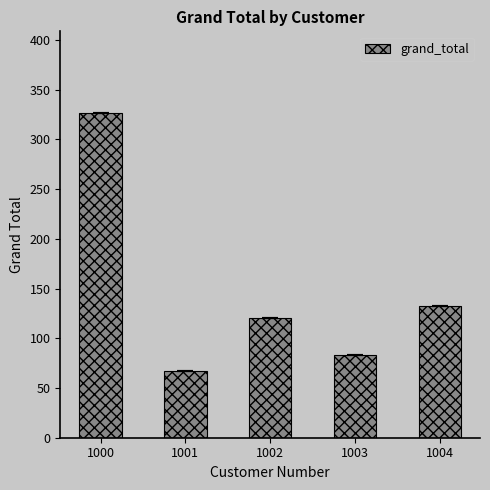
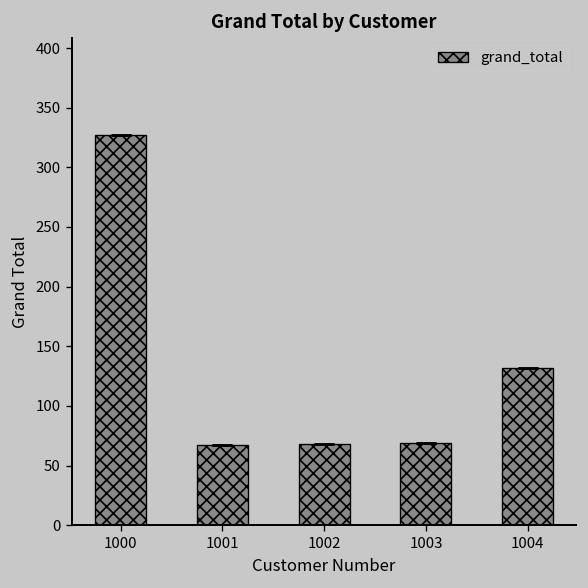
  {
    "grand_total": {
      "1000": 330,
      "1001": 70,
-     "1002": 120,
-     "1003": 80,
+     "1002": 70,
+     "1003": 70,
      "1004": 130
    }
  }
